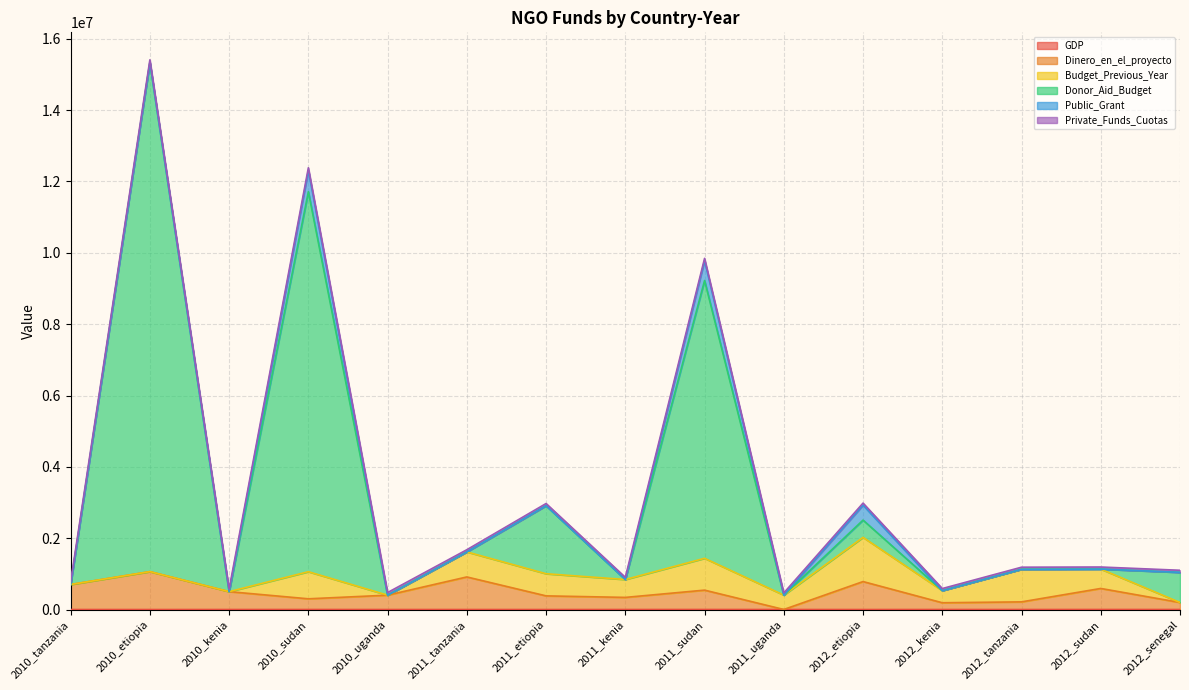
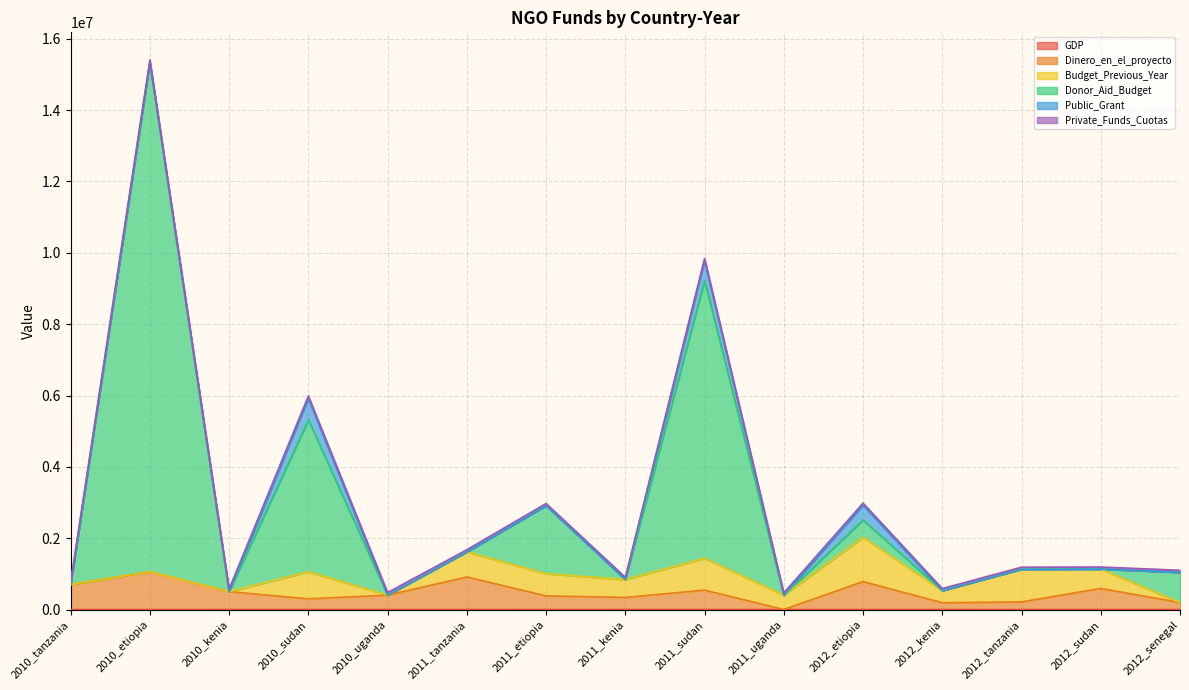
  {
    "Budget_Previous_Year": {
      "2010_sudan": 800000,
      "2011_etiopia": 600000,
      "2011_sudan": 900000,
      "2012_etiopia": 1200000
    },
    "Donor_Aid_Budget": {
-     "2010_sudan": 10700000,
+     "2010_sudan": 4300000,
      "2011_sudan": 7800000,
      "2012_etiopia": 500000
    },
    "Public_Grant": {
      "2010_sudan": 600000
    },
    "Private_Funds_Cuotas": {
      "2010_tanzania": 100000,
      "2010_etiopia": 100000,
      "2010_kenia": 100000,
      "2010_sudan": 100000,
      "2010_uganda": 100000
    }
  }
